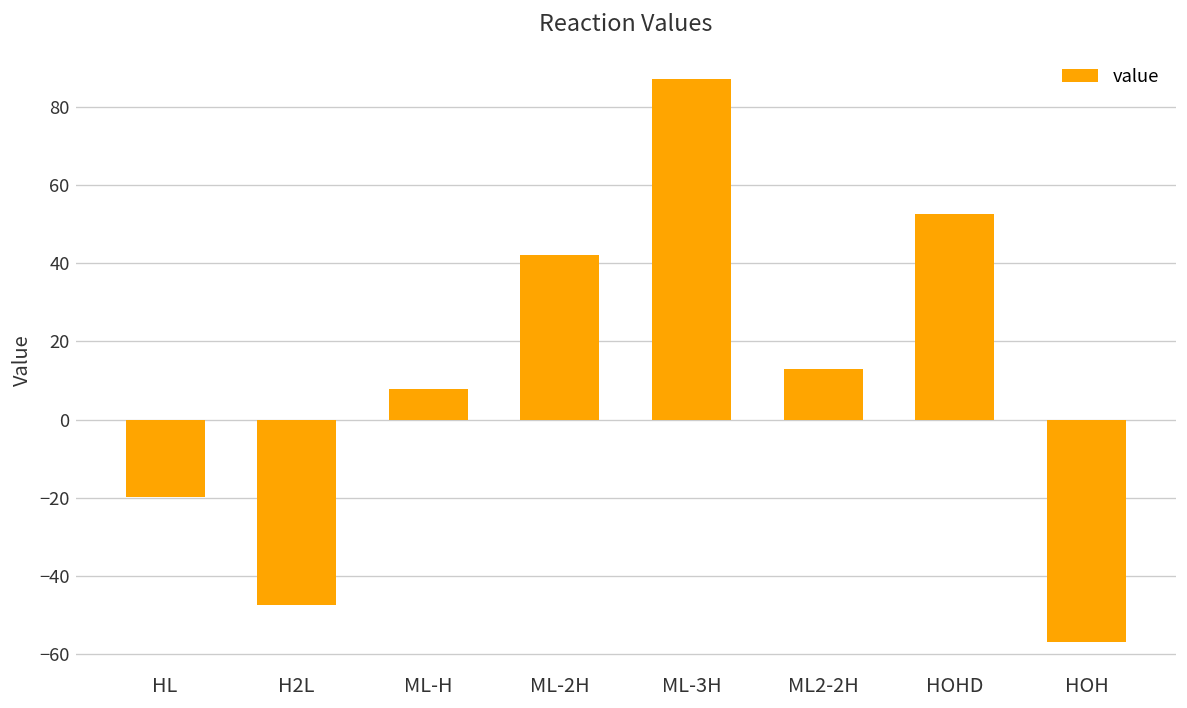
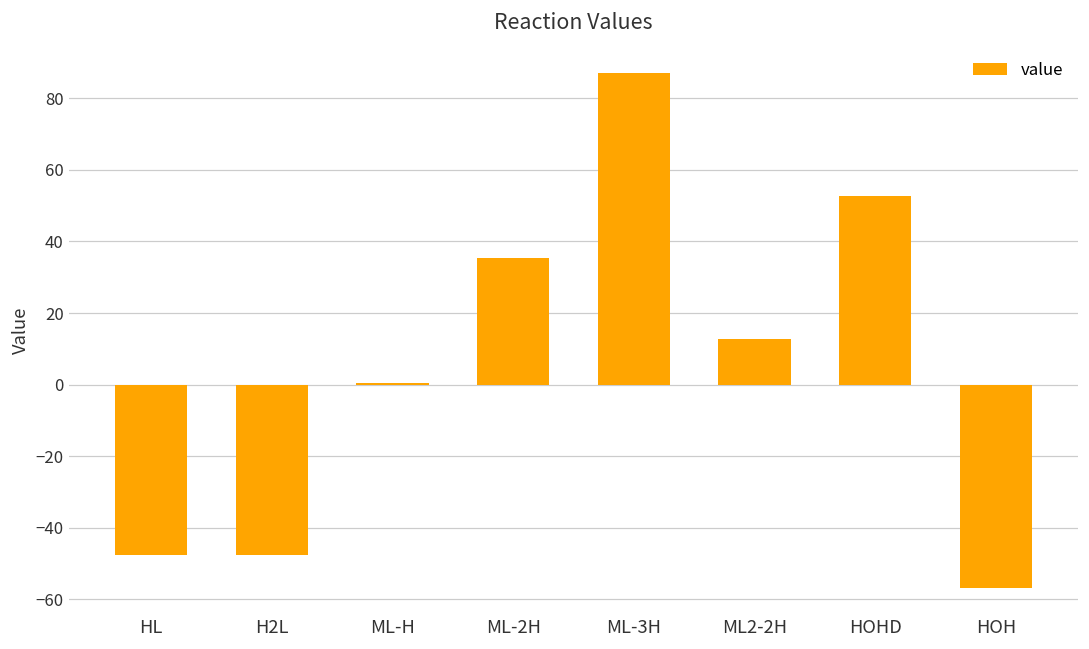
  {
-   "HL": -20,
+   "HL": -48,
    "H2L": -48,
-   "ML-H": 8,
-   "ML-2H": 42,
+   "ML-H": 0,
+   "ML-2H": 35,
    "ML-3H": 87,
    "ML2-2H": 13,
    "HOHD": 53,
    "HOH": -57
  }
